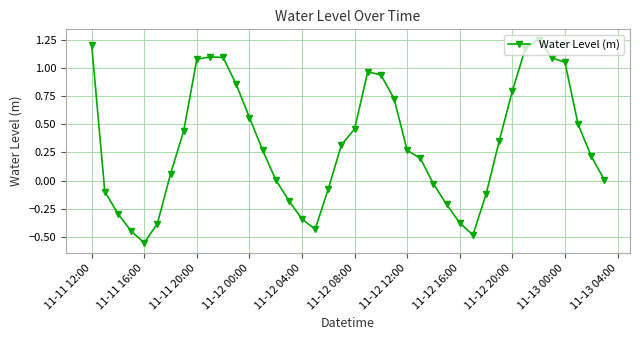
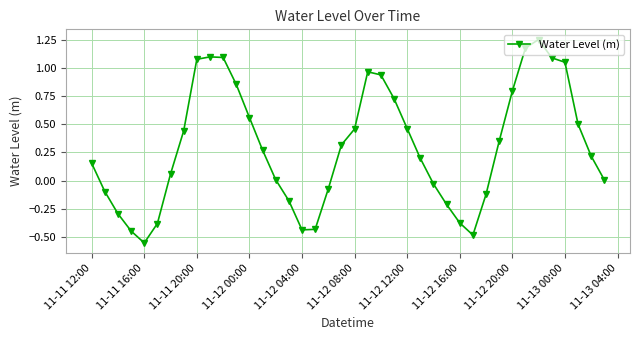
  {
-   "11-11 12:00": 1.21,
+   "11-11 12:00": 0.15,
    "11-11 16:00": -0.55,
    "11-11 20:00": 1.08,
    "11-12 00:00": 0.56,
-   "11-12 04:00": -0.34,
+   "11-12 04:00": -0.44,
    "11-12 08:00": 0.46,
-   "11-12 12:00": 0.27,
+   "11-12 12:00": 0.46,
    "11-12 16:00": -0.37,
    "11-12 20:00": 0.79,
    "11-13 00:00": 1.05
  }
